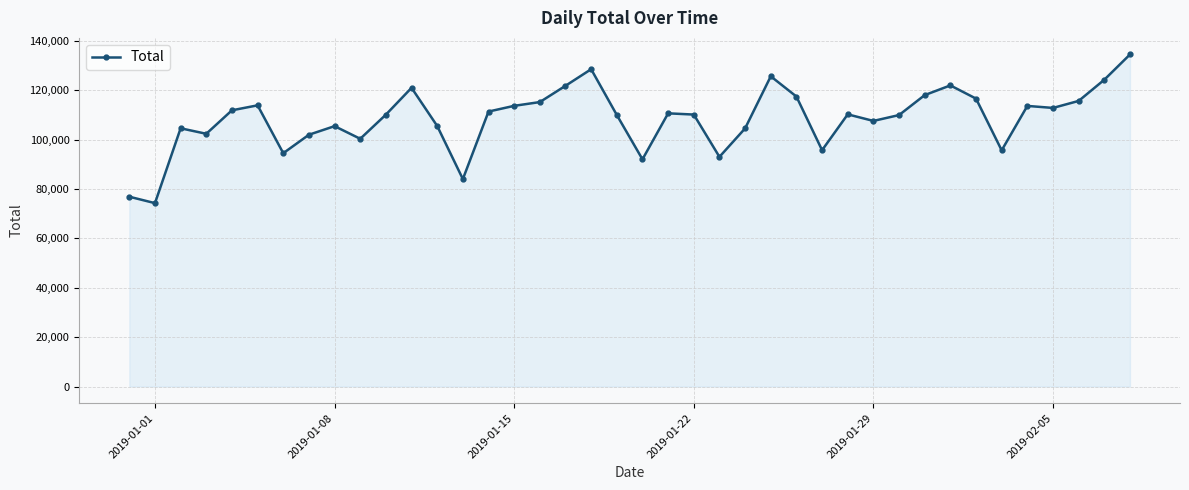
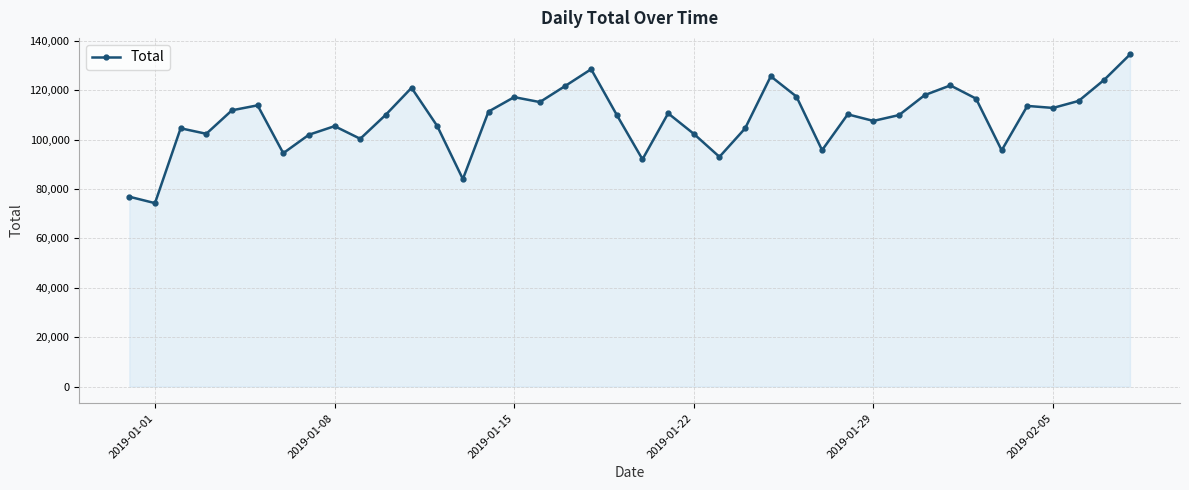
  {
    "2019-01-01": "74,000",
    "2019-01-08": "105,000",
-   "2019-01-15": "114,000",
-   "2019-01-22": "110,000",
+   "2019-01-15": "117,000",
+   "2019-01-22": "102,000",
    "2019-01-29": "108,000",
    "2019-02-05": "113,000"
  }
